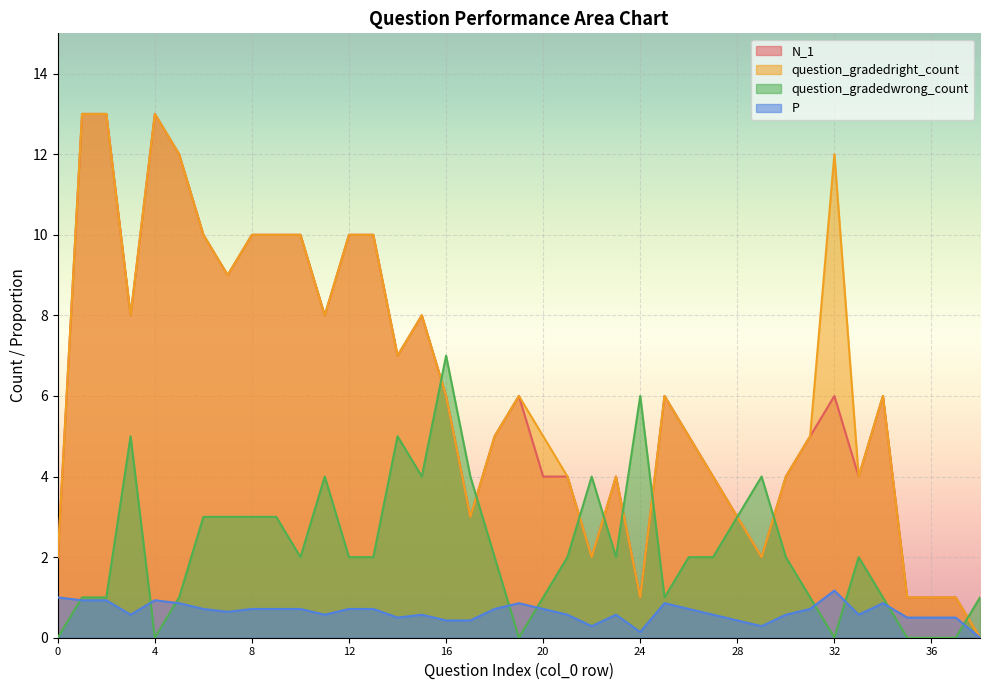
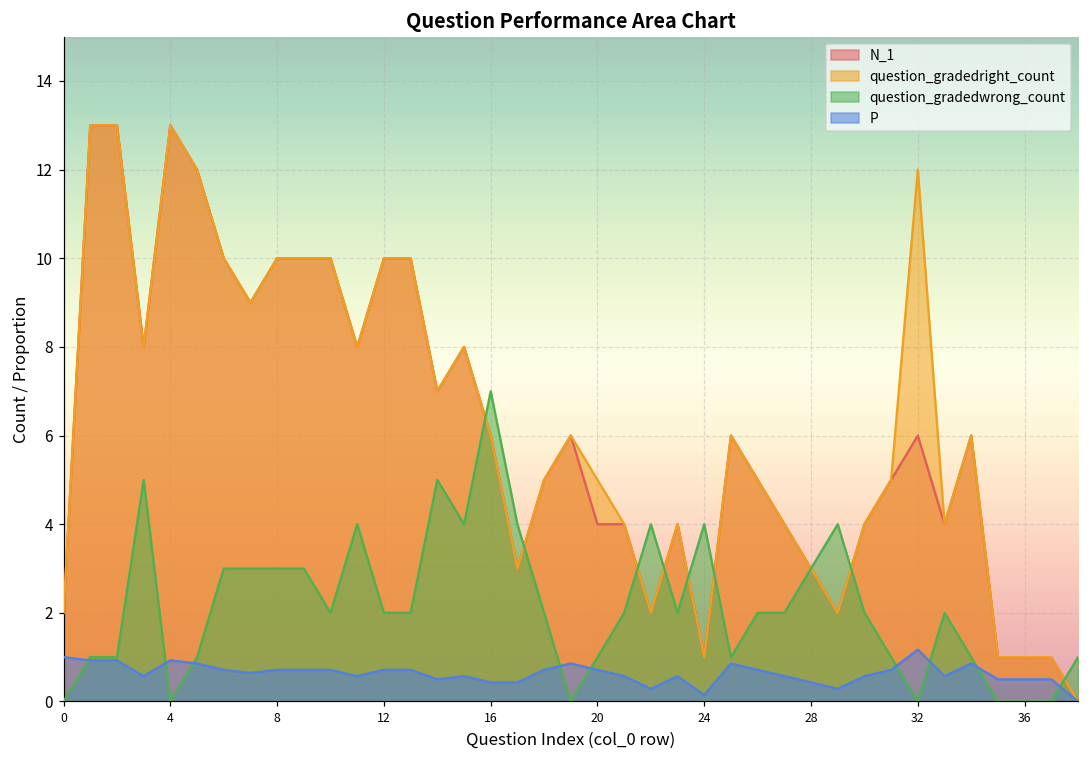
  {
    "N_1": {
      "20": 4,
      "32": 6
    },
    "question_gradedright_count": {
      "20": 5,
      "32": 12
    },
    "question_gradedwrong_count": {
      "0": 0,
      "4": 0,
      "8": 3,
      "12": 2,
      "16": 7,
      "20": 1,
-     "24": 6,
+     "24": 4,
      "32": 0,
      "36": 0
    },
    "P": {
      "0": 1,
      "4": 0.9,
      "8": 0.7,
      "12": 0.7,
      "16": 0.4,
      "20": 0.7,
      "24": 0.1,
      "28": 0.4,
      "32": 1.2,
      "36": 0.5
    }
  }
